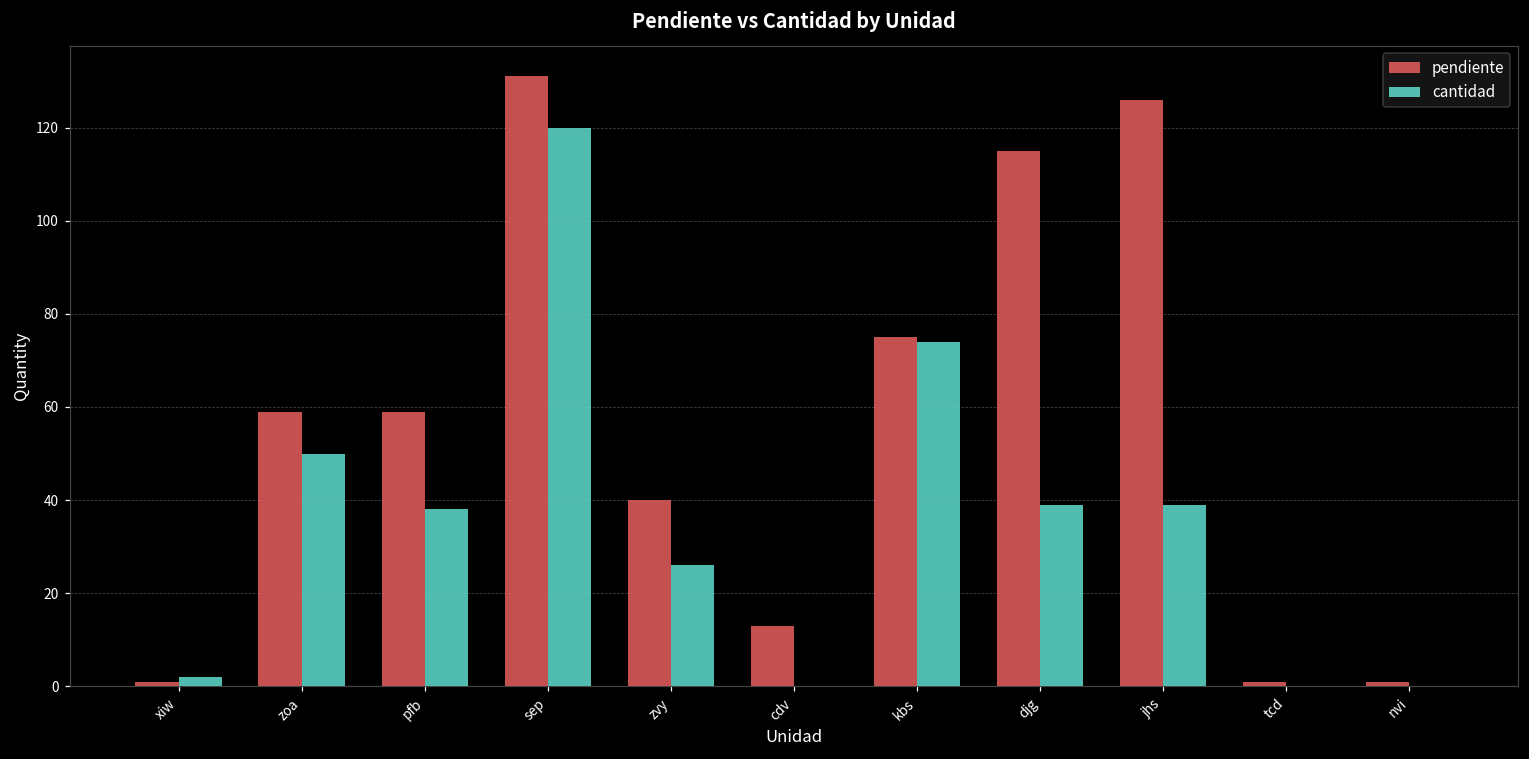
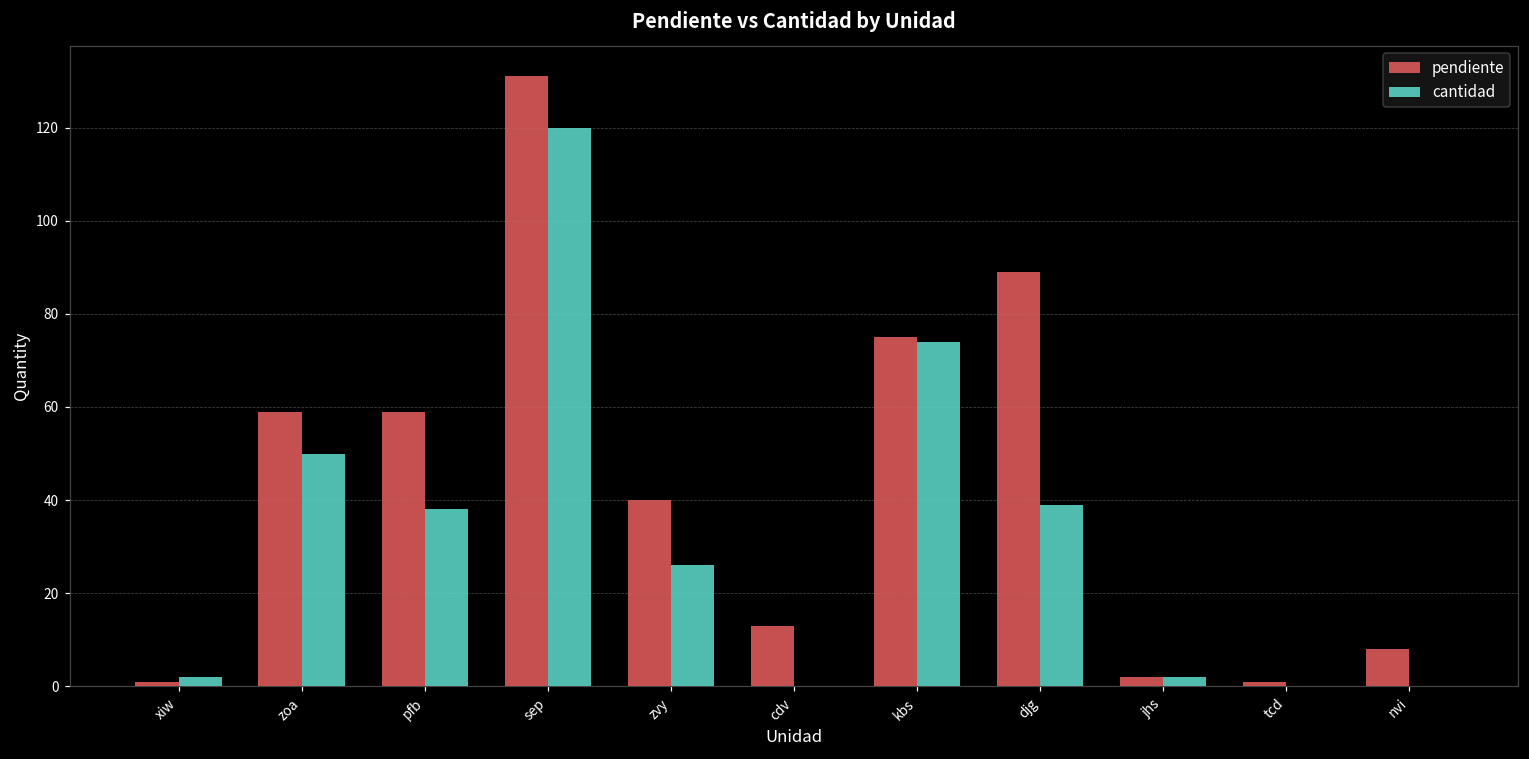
  {
    "pendiente": {
      "xiw": 1,
      "zoa": 59,
      "pfb": 59,
      "sep": 131,
      "zvy": 40,
      "cdv": 13,
      "kbs": 75,
-     "djg": 115,
-     "jhs": 126,
+     "djg": 89,
+     "jhs": 2,
      "tcd": 1,
-     "nvi": 1
+     "nvi": 8
    },
    "cantidad": {
      "xiw": 2,
      "zoa": 50,
      "pfb": 38,
      "sep": 120,
      "zvy": 26,
      "cdv": 0,
      "kbs": 74,
      "djg": 39,
-     "jhs": 39,
+     "jhs": 2,
      "tcd": 0,
      "nvi": 0
    }
  }
